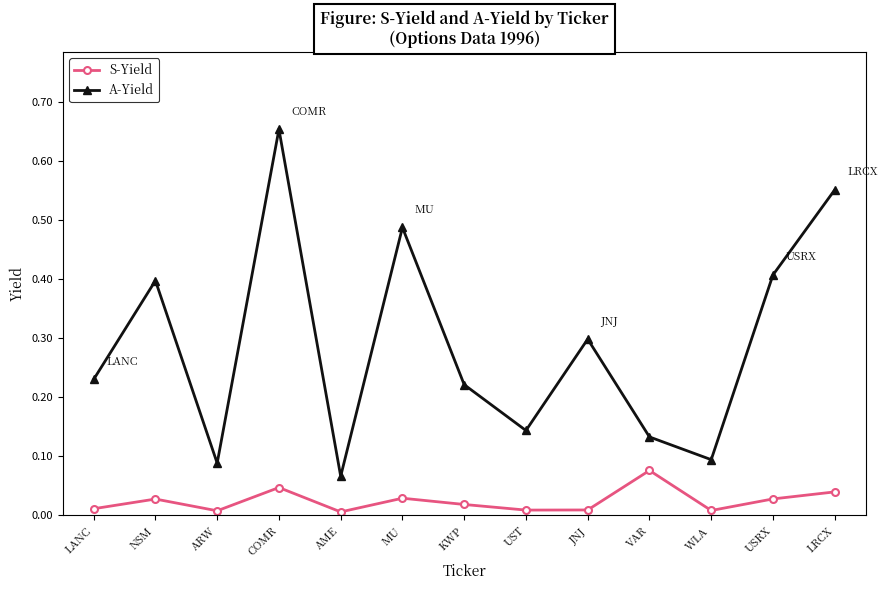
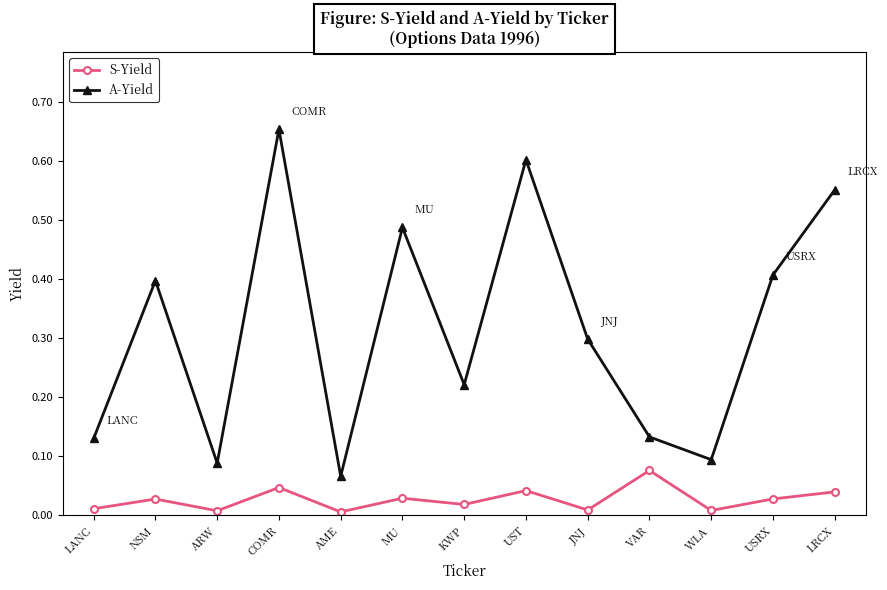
  {
    "S-Yield": {
      "LANC": 0.01,
      "NSM": 0.03,
      "ARW": 0.01,
      "COMR": 0.05,
      "AME": 0.01,
      "MU": 0.03,
      "KWP": 0.02,
-     "UST": 0.01,
+     "UST": 0.04,
      "JNJ": 0.01,
      "VAR": 0.08,
      "WLA": 0.01,
      "USRX": 0.03,
      "LRCX": 0.04
    },
    "A-Yield": {
-     "LANC": 0.23,
+     "LANC": 0.13,
      "NSM": 0.40,
      "ARW": 0.09,
      "COMR": 0.65,
      "AME": 0.07,
      "MU": 0.49,
      "KWP": 0.22,
-     "UST": 0.14,
+     "UST": 0.60,
      "JNJ": 0.30,
      "VAR": 0.13,
      "WLA": 0.09,
      "USRX": 0.41,
      "LRCX": 0.55
    }
  }
